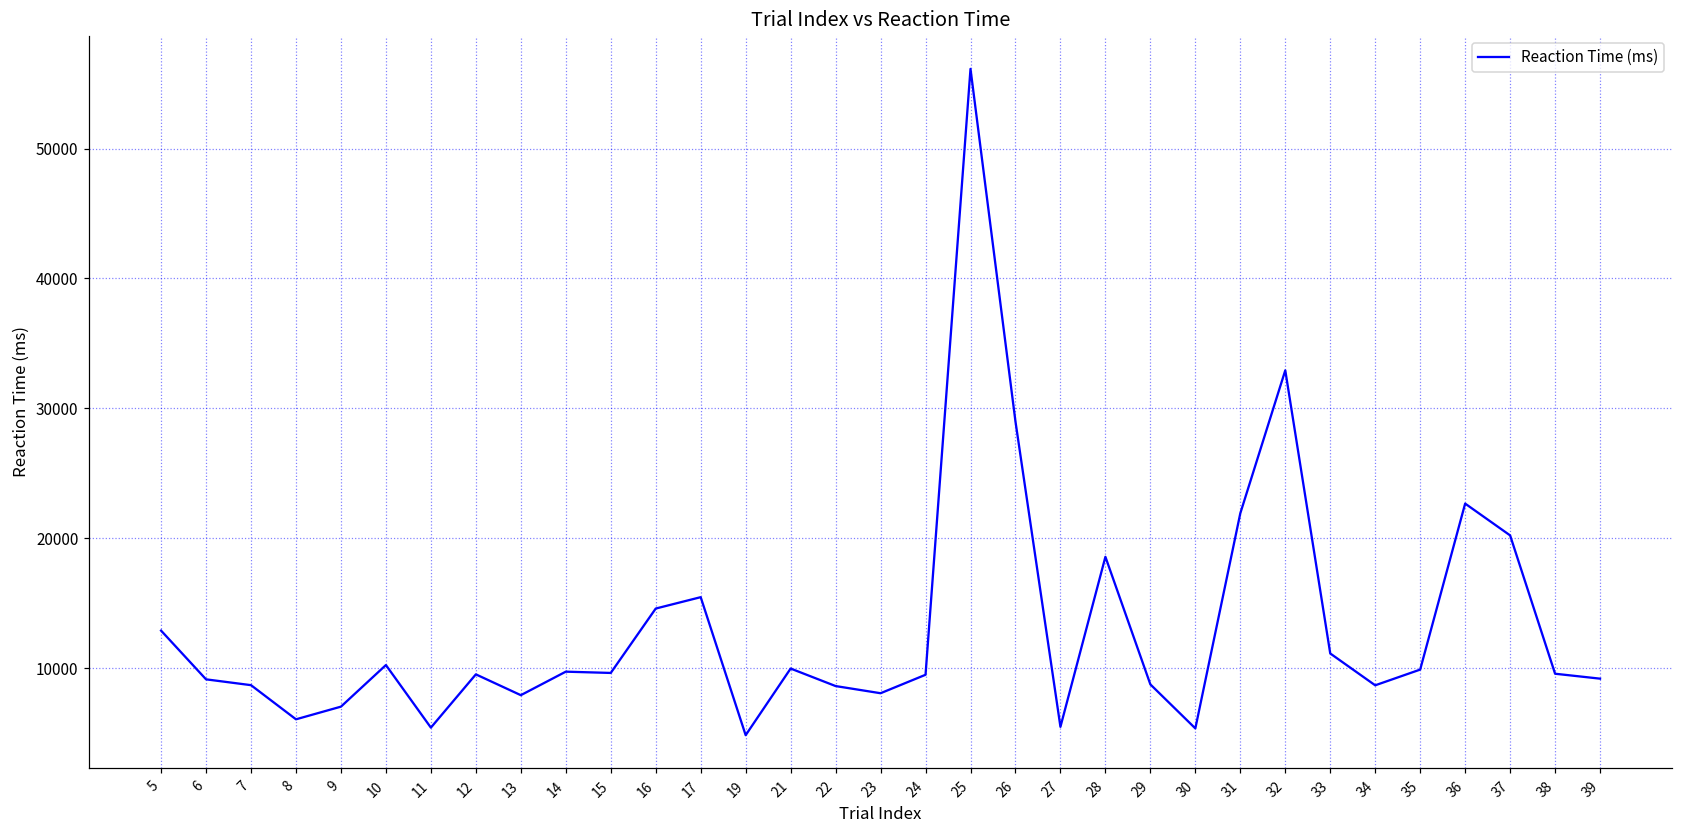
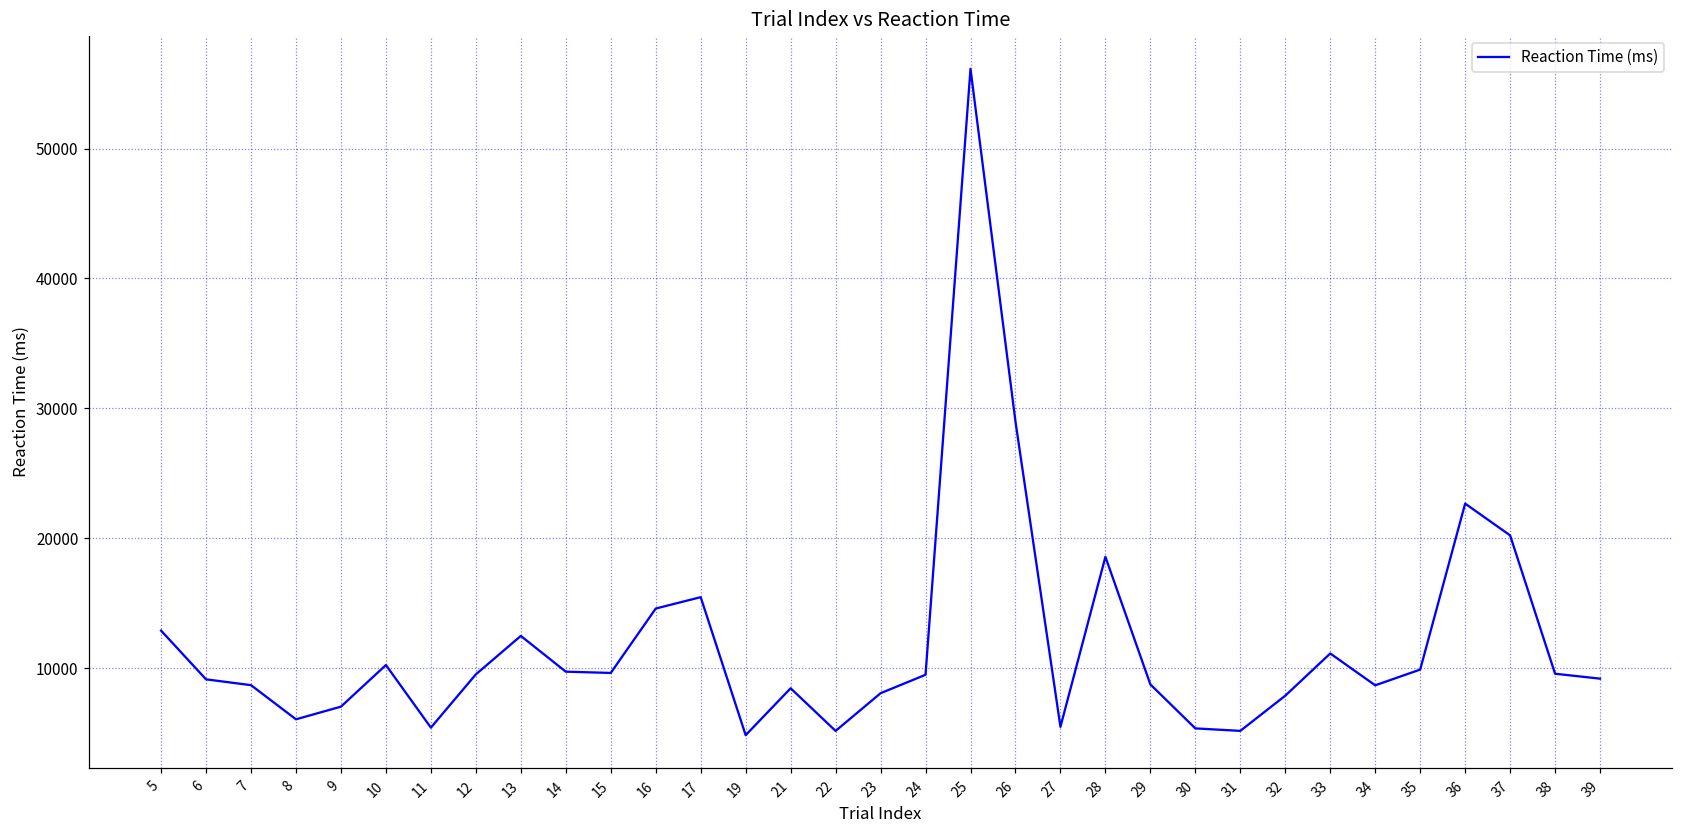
  {
    "5": 12900,
    "6": 9100,
    "7": 8700,
    "8": 6100,
    "9": 7000,
    "10": 10200,
    "11": 5400,
    "12": 9500,
-   "13": 7900,
+   "13": 12500,
    "14": 9700,
    "15": 9600,
    "16": 14600,
    "17": 15500,
    "19": 4800,
-   "21": 10000,
-   "22": 8600,
+   "21": 8400,
+   "22": 5200,
    "23": 8100,
    "24": 9500,
    "25": 56100,
    "26": 29000,
    "27": 5500,
    "28": 18600,
    "29": 8700,
    "30": 5400,
-   "31": 21900,
-   "32": 32900,
+   "31": 5200,
+   "32": 7900,
    "33": 11100,
    "34": 8700,
    "35": 9900,
    "36": 22700,
    "37": 20200,
    "38": 9600,
    "39": 9200
  }
